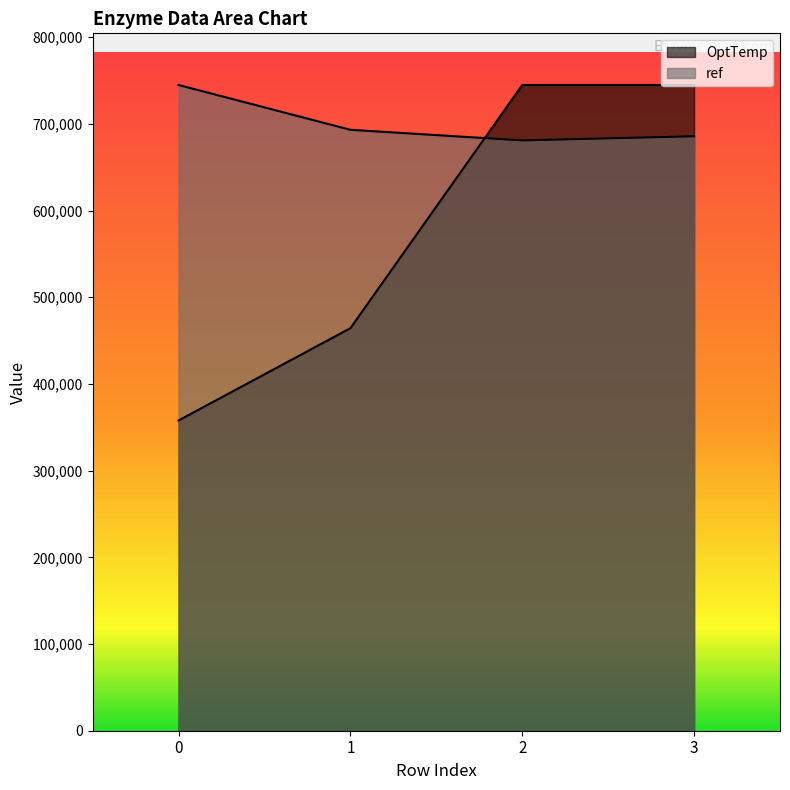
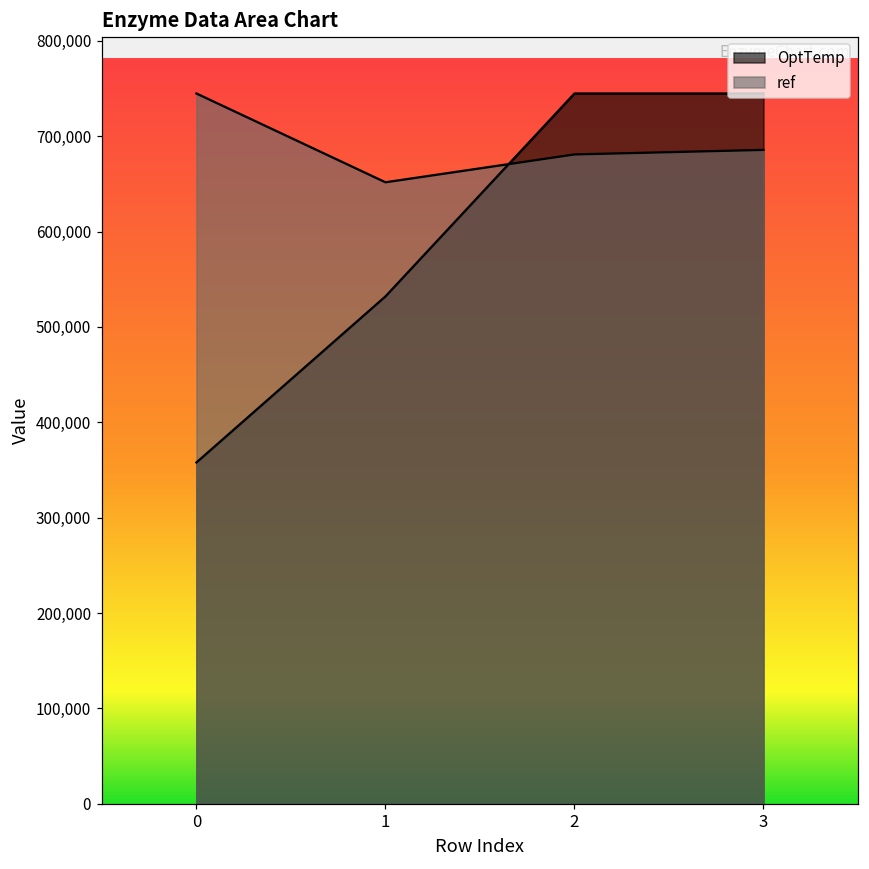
  {
    "OptTemp": {
      "0": "360,000",
-     "1": "460,000",
+     "1": "530,000",
      "2": "740,000"
    },
    "ref": {
      "0": "740,000",
-     "1": "690,000",
+     "1": "650,000",
      "2": "680,000",
      "3": "690,000"
    }
  }
